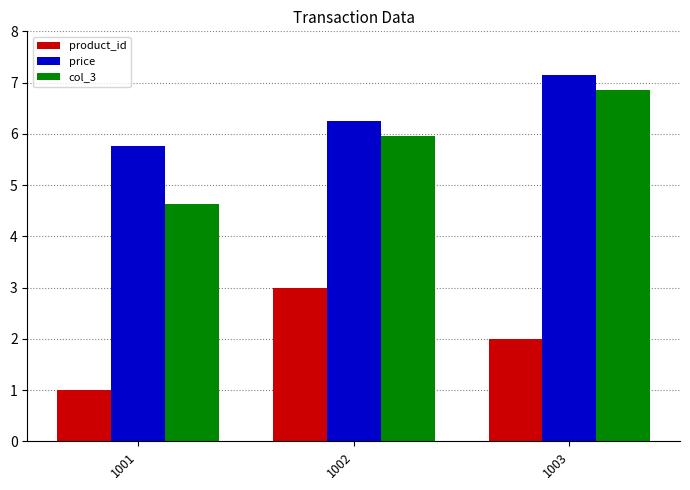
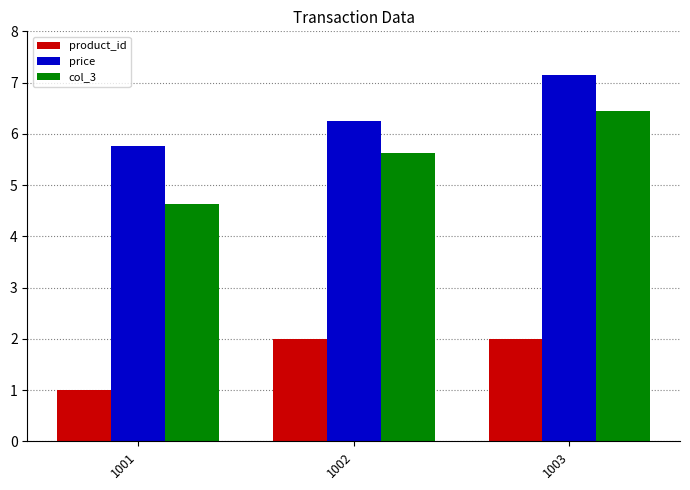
  {
    "product_id": {
      "1001": 1,
-     "1002": 3,
+     "1002": 2,
      "1003": 2
    },
    "price": {
      "1001": 5.8,
      "1002": 6.3,
      "1003": 7.2
    },
    "col_3": {
      "1001": 4.6,
-     "1002": 5.9,
-     "1003": 6.9
+     "1002": 5.6,
+     "1003": 6.4
    }
  }
